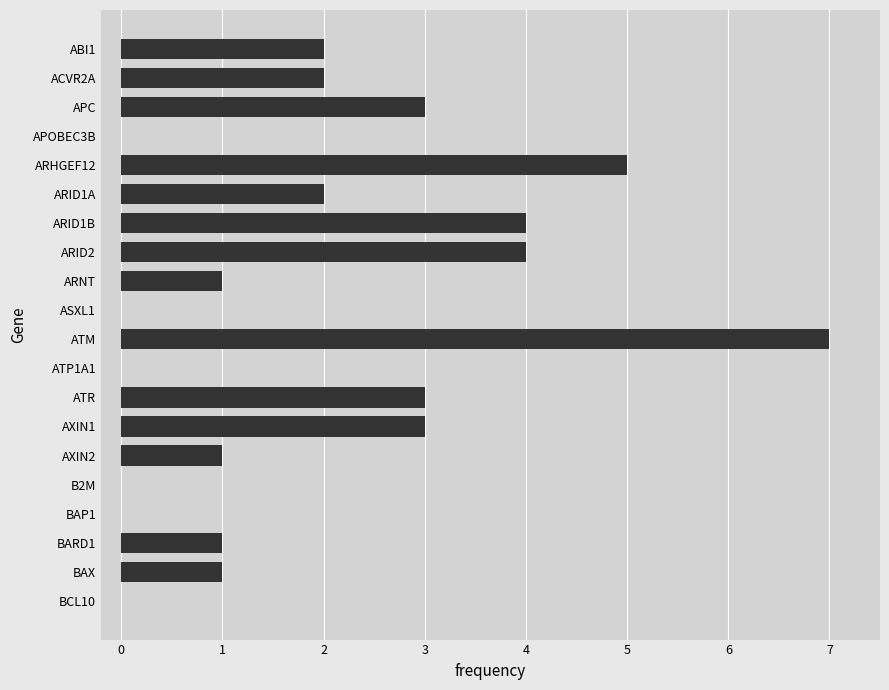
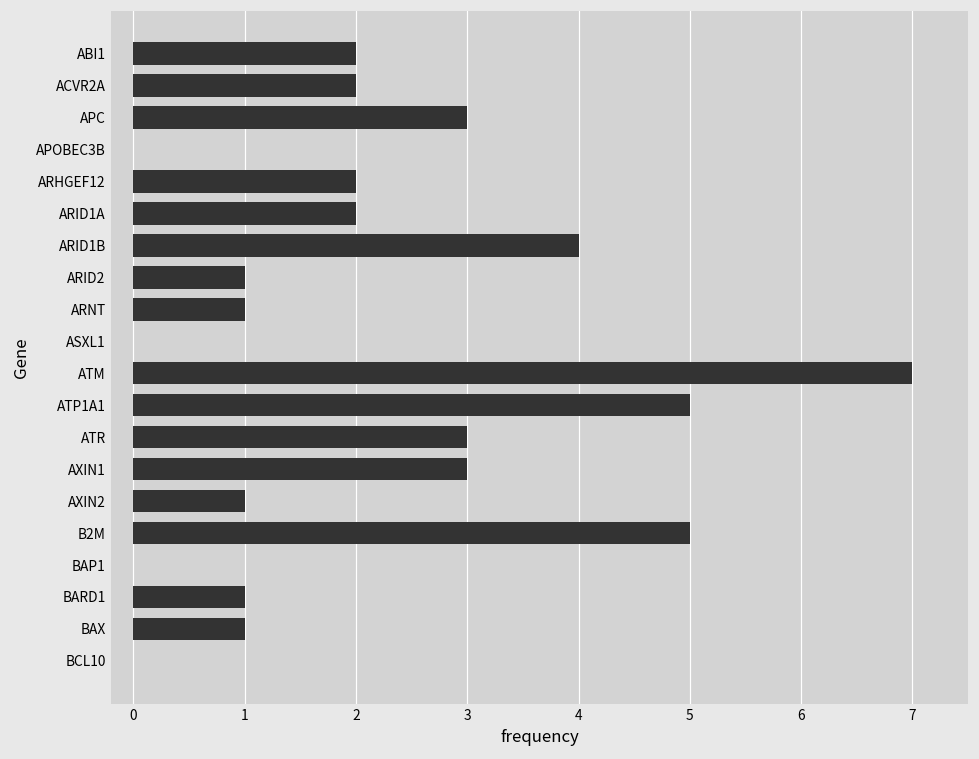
  {
    "ABI1": 2,
    "ACVR2A": 2,
    "APC": 3,
    "APOBEC3B": 0,
-   "ARHGEF12": 5,
+   "ARHGEF12": 2,
    "ARID1A": 2,
    "ARID1B": 4,
-   "ARID2": 4,
+   "ARID2": 1,
    "ARNT": 1,
    "ASXL1": 0,
    "ATM": 7,
-   "ATP1A1": 0,
+   "ATP1A1": 5,
    "ATR": 3,
    "AXIN1": 3,
    "AXIN2": 1,
-   "B2M": 0,
+   "B2M": 5,
    "BAP1": 0,
    "BARD1": 1,
    "BAX": 1,
    "BCL10": 0
  }
